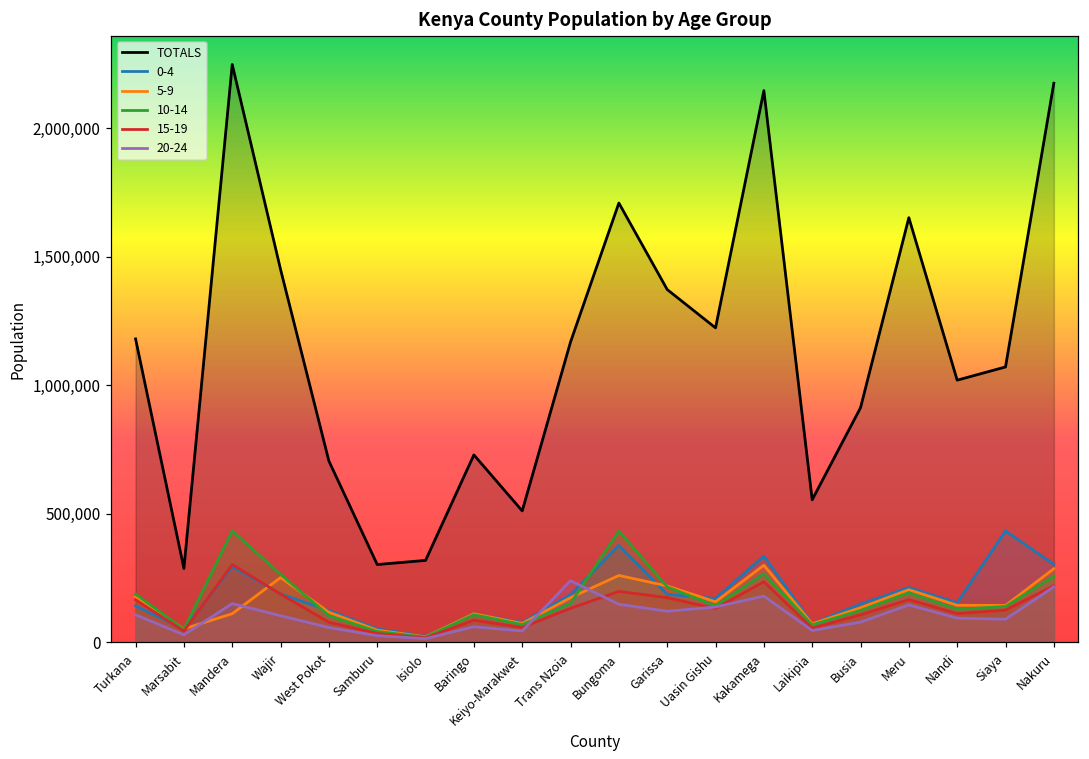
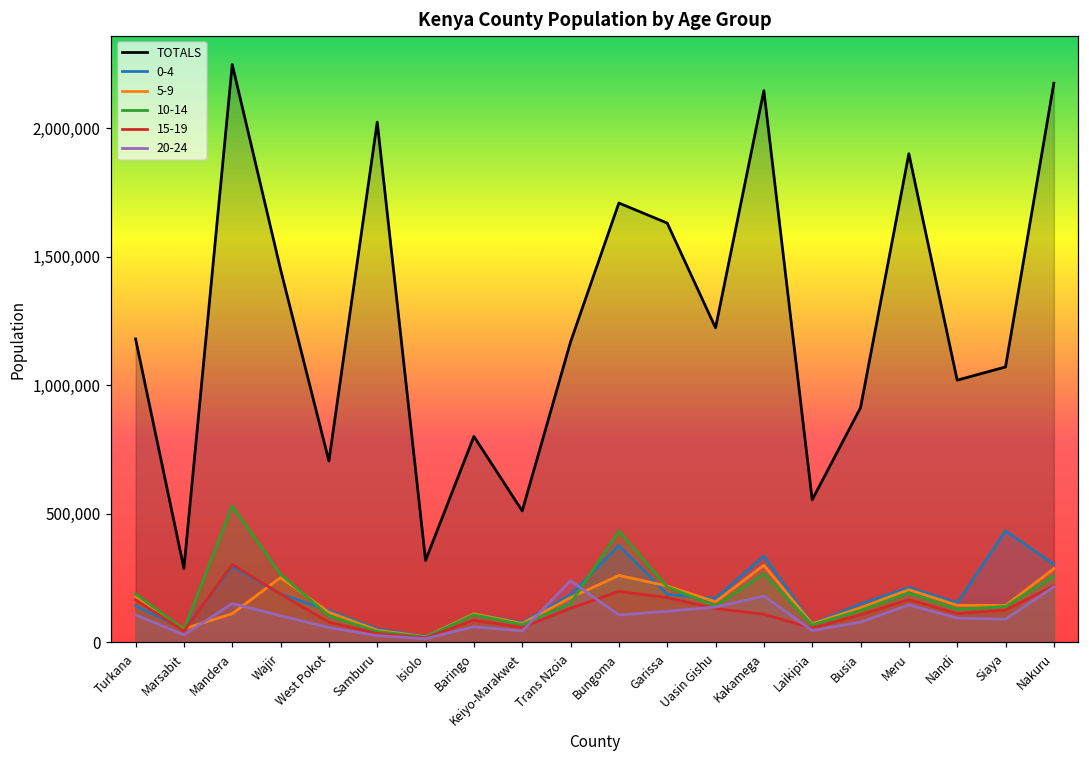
  {
    "TOTALS": {
      "Turkana": "1,180,000",
      "Marsabit": "290,000",
      "Mandera": "2,250,000",
      "Wajir": "1,450,000",
      "West Pokot": "710,000",
-     "Samburu": "300,000",
+     "Samburu": "2,020,000",
      "Isiolo": "320,000",
-     "Baringo": "730,000",
+     "Baringo": "800,000",
      "Keiyo-Marakwet": "510,000",
      "Trans Nzoia": "1,170,000",
      "Bungoma": "1,710,000",
-     "Garissa": "1,370,000",
+     "Garissa": "1,630,000",
      "Uasin Gishu": "1,220,000",
      "Kakamega": "2,150,000",
      "Laikipia": "560,000",
      "Busia": "910,000",
-     "Meru": "1,650,000",
+     "Meru": "1,900,000",
      "Nandi": "1,020,000",
      "Siaya": "1,070,000",
      "Nakuru": "2,180,000"
    },
    "0-4": {
      "Turkana": "140,000",
      "Trans Nzoia": "190,000",
      "Bungoma": "380,000",
      "Garissa": "190,000",
      "Uasin Gishu": "170,000",
      "Kakamega": "340,000",
      "Busia": "150,000",
      "Siaya": "430,000",
      "Nakuru": "300,000"
    },
    "5-9": {
      "Mandera": "110,000",
      "Wajir": "250,000",
      "Trans Nzoia": "170,000",
      "Bungoma": "260,000",
      "Uasin Gishu": "160,000",
      "Kakamega": "300,000",
      "Nakuru": "290,000"
    },
    "10-14": {
      "Turkana": "190,000",
-     "Mandera": "430,000",
+     "Mandera": "530,000",
      "Wajir": "270,000",
      "West Pokot": "100,000",
      "Trans Nzoia": "150,000",
      "Bungoma": "430,000",
      "Kakamega": "270,000",
      "Meru": "190,000",
      "Nandi": "130,000",
      "Nakuru": "260,000"
    },
    "15-19": {
      "West Pokot": "80,000",
      "Baringo": "90,000",
      "Keiyo-Marakwet": "60,000",
      "Trans Nzoia": "130,000",
      "Bungoma": "200,000",
      "Garissa": "170,000",
-     "Kakamega": "240,000",
+     "Kakamega": "110,000",
      "Busia": "110,000",
      "Meru": "170,000",
      "Nandi": "110,000",
      "Siaya": "130,000"
    },
    "20-24": {
      "Turkana": "110,000",
      "Marsabit": "30,000",
      "Mandera": "150,000",
      "Wajir": "100,000",
      "West Pokot": "60,000",
      "Baringo": "60,000",
      "Keiyo-Marakwet": "40,000",
      "Trans Nzoia": "240,000",
-     "Bungoma": "150,000",
+     "Bungoma": "110,000",
      "Garissa": "120,000",
      "Kakamega": "180,000",
      "Busia": "80,000",
      "Meru": "150,000",
      "Nandi": "90,000",
      "Siaya": "90,000"
    }
  }
